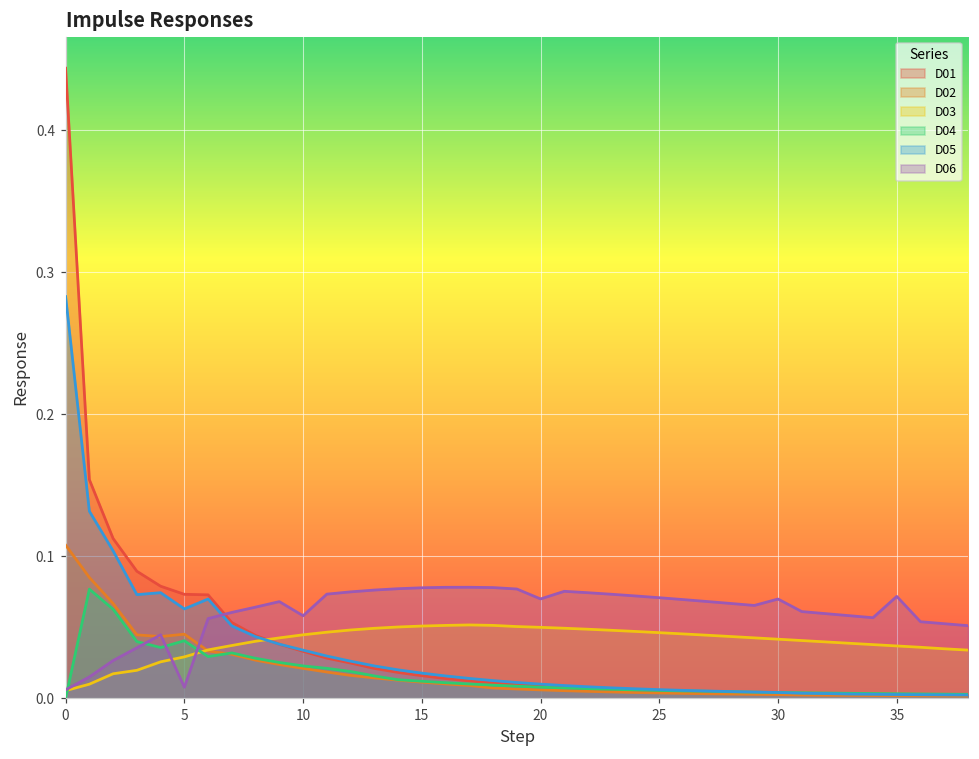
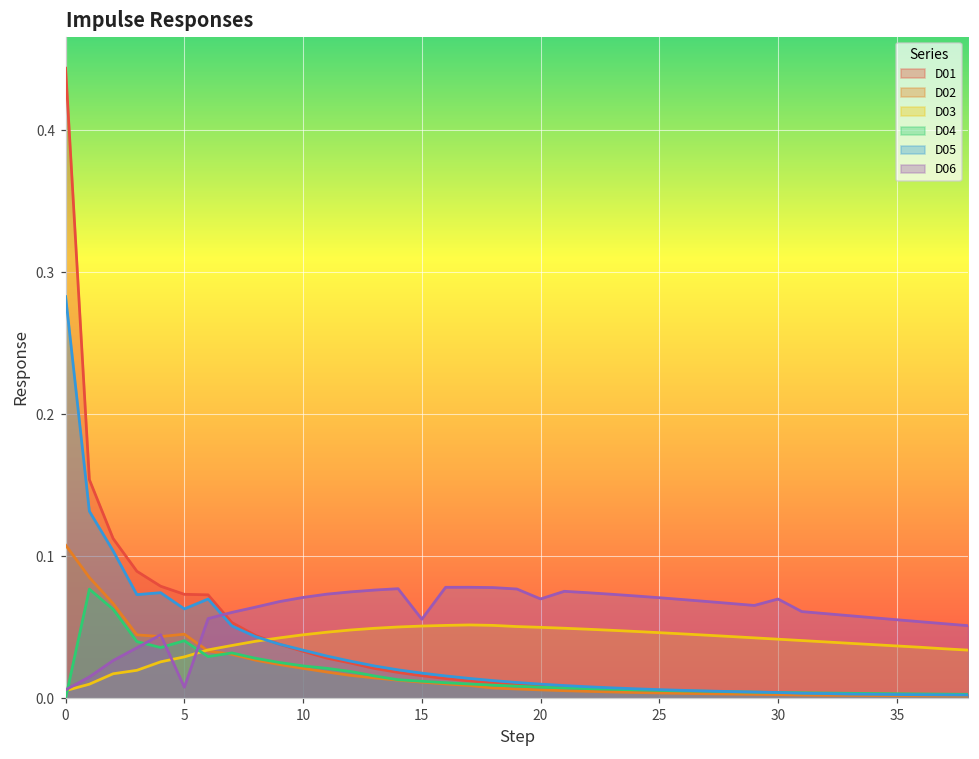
  {
    "D04": {
      "0": 0.000,
      "5": 0.040
    },
    "D05": {
      "0": 0.283,
      "5": 0.063
    },
    "D06": {
      "5": 0.008,
-     "10": 0.058,
-     "15": 0.078,
+     "10": 0.071,
+     "15": 0.056,
      "20": 0.070,
      "25": 0.071,
      "30": 0.070,
-     "35": 0.072
+     "35": 0.055
    }
  }
